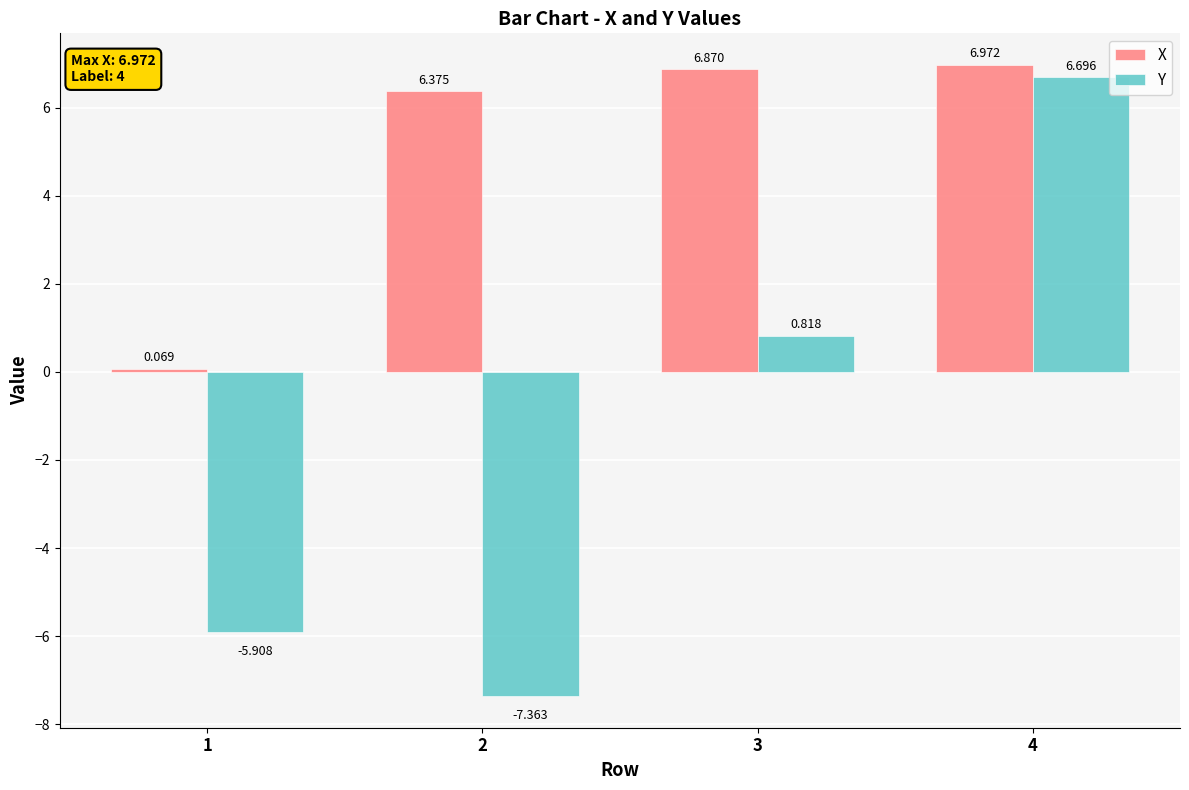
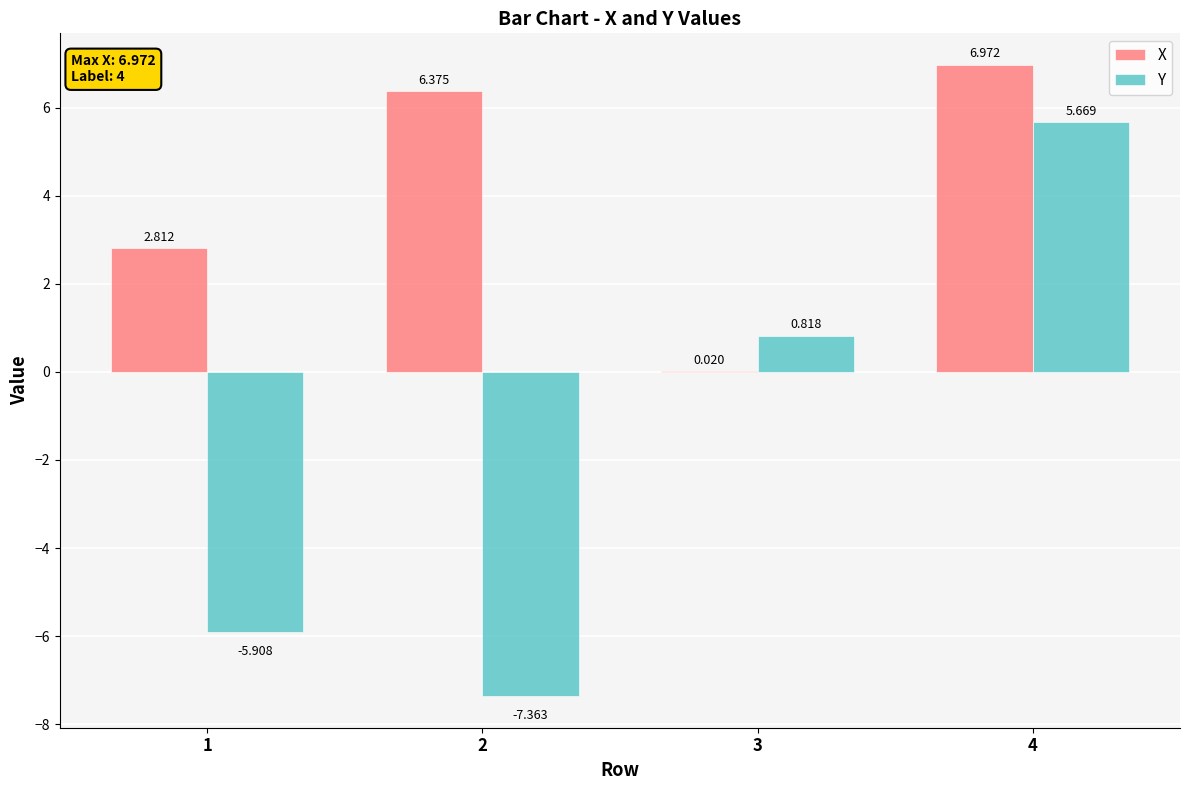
  {
    "X": {
-     "1": 0.069,
+     "1": 2.812,
      "2": 6.375,
-     "3": 6.870,
+     "3": 0.020,
      "4": 6.972
    },
    "Y": {
      "1": -5.908,
      "2": -7.363,
      "3": 0.818,
-     "4": 6.696
+     "4": 5.669
    }
  }
